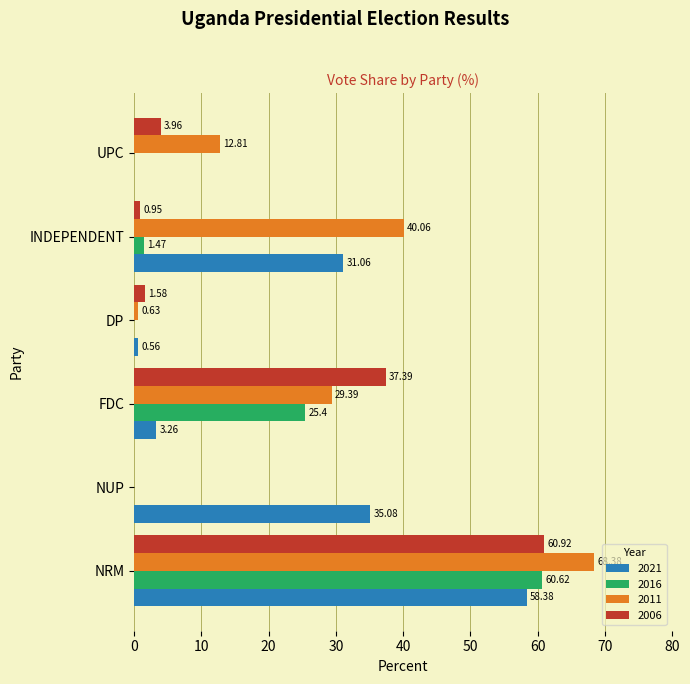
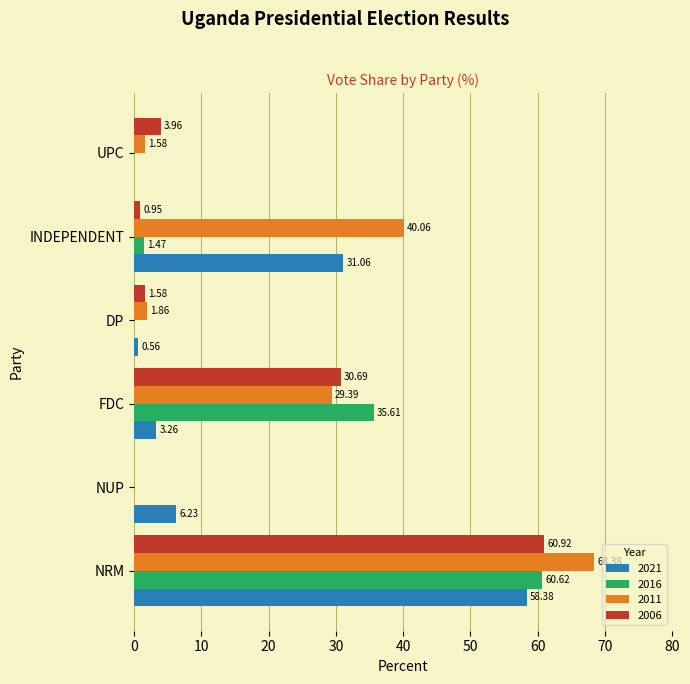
  {
    "2021": {
      "INDEPENDENT": 31.06,
      "DP": 0.56,
      "FDC": 3.26,
-     "NUP": 35.08,
+     "NUP": 6.23,
      "NRM": 58.38
    },
    "2016": {
      "INDEPENDENT": 1.47,
-     "FDC": 25.4,
+     "FDC": 35.61,
      "NRM": 60.62
    },
    "2011": {
-     "UPC": 12.81,
+     "UPC": 1.58,
      "INDEPENDENT": 40.06,
-     "DP": 0.63,
+     "DP": 1.86,
      "FDC": 29.39
    },
    "2006": {
      "UPC": 3.96,
      "INDEPENDENT": 0.95,
      "DP": 1.58,
-     "FDC": 37.39,
+     "FDC": 30.69,
      "NRM": 60.92
    }
  }
